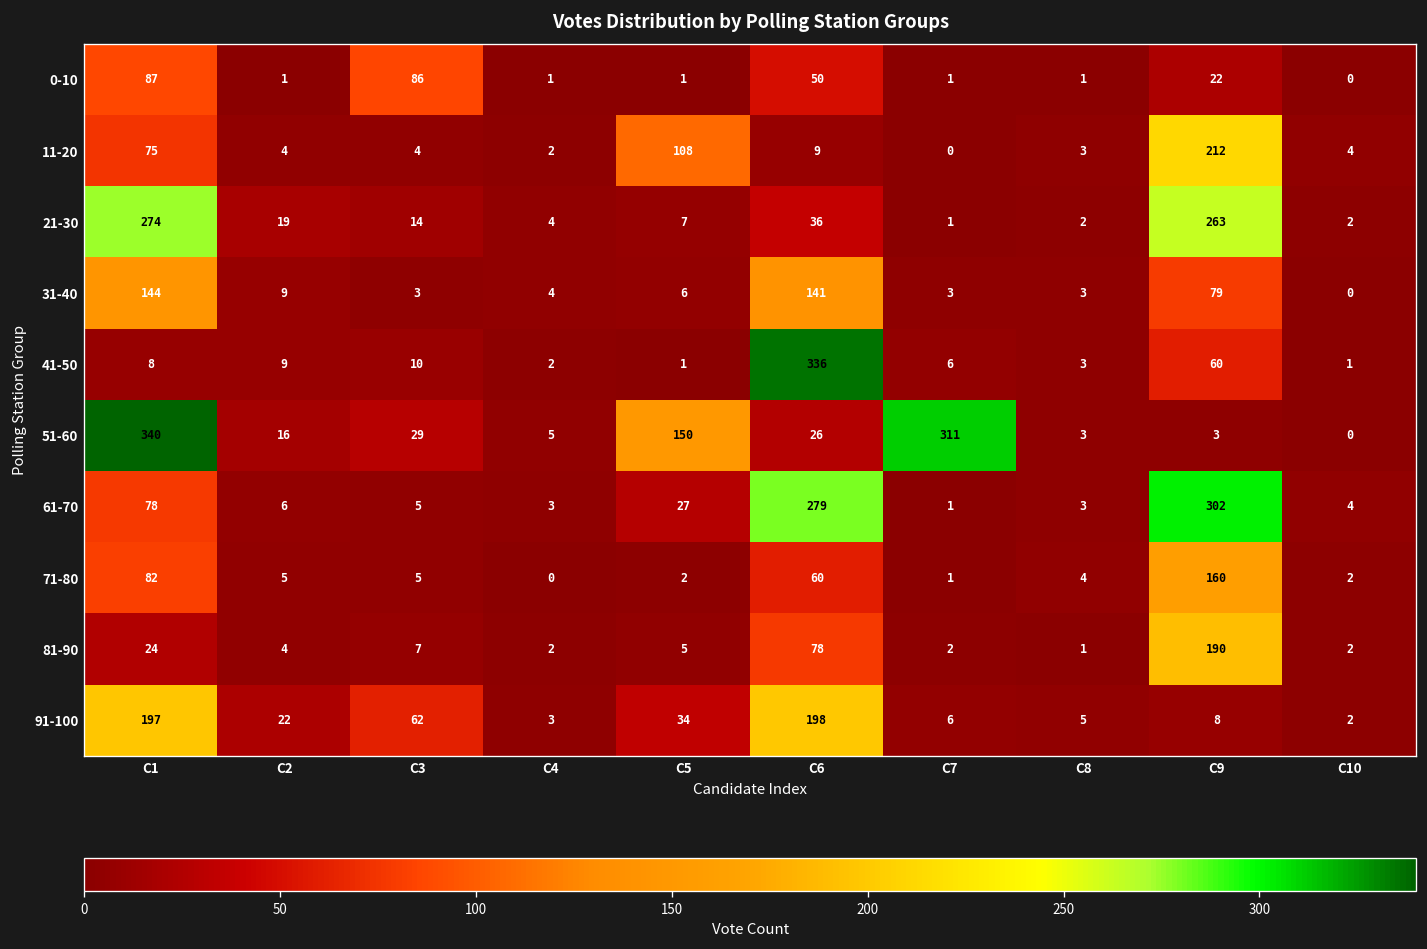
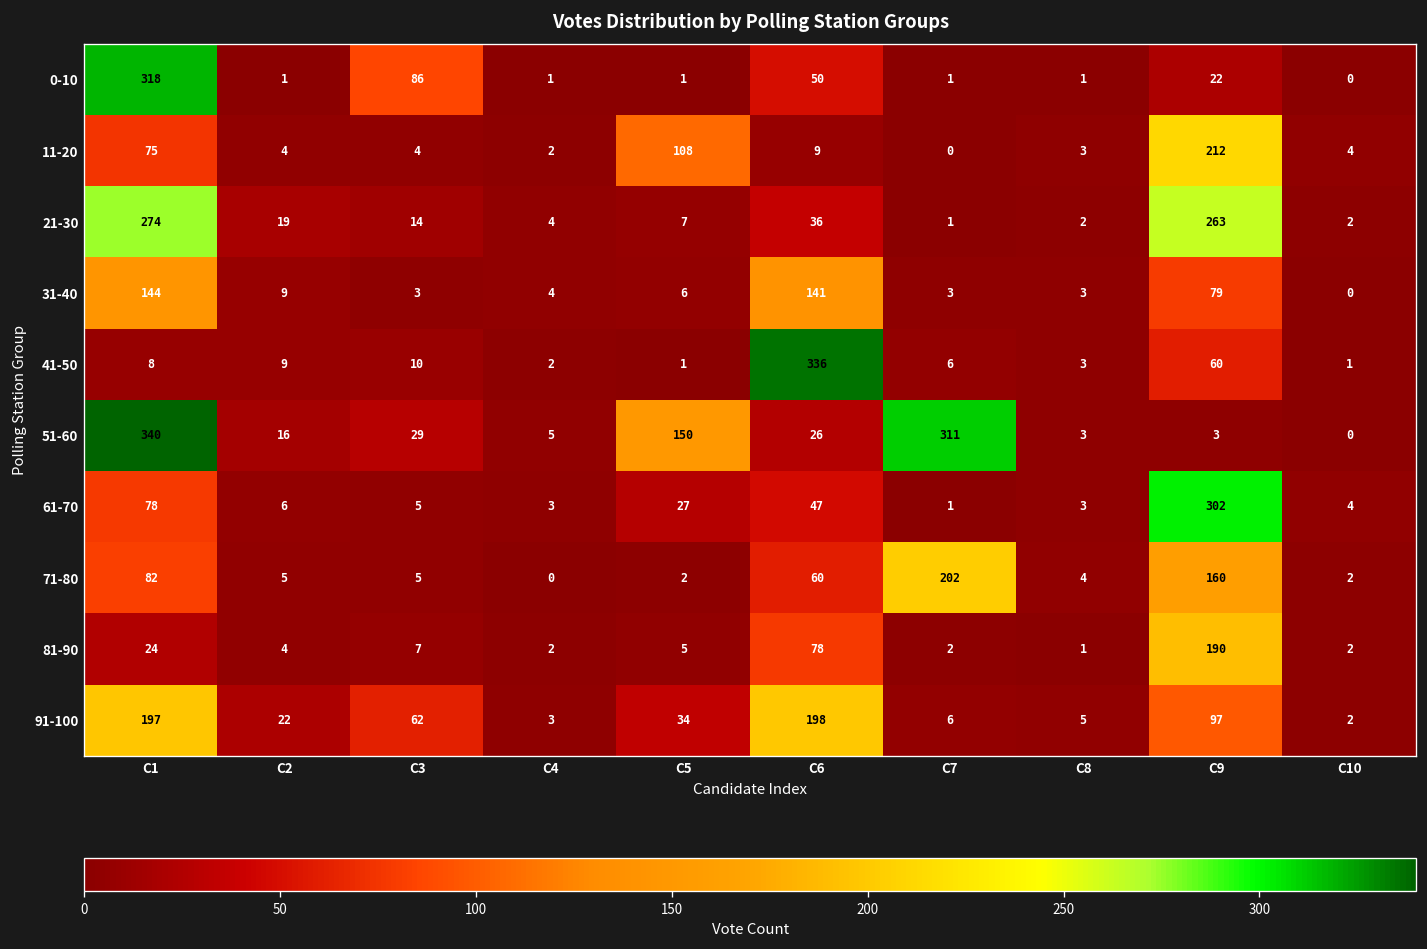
  {
    "0-10": {
-     "C1": 87,
+     "C1": 318,
      "C2": 1,
      "C3": 86,
      "C4": 1,
      "C5": 1,
      "C6": 50,
      "C7": 1,
      "C8": 1,
      "C9": 22,
      "C10": 0
    },
    "11-20": {
      "C1": 75,
      "C2": 4,
      "C3": 4,
      "C4": 2,
      "C5": 108,
      "C6": 9,
      "C7": 0,
      "C8": 3,
      "C9": 212,
      "C10": 4
    },
    "21-30": {
      "C1": 274,
      "C2": 19,
      "C3": 14,
      "C4": 4,
      "C5": 7,
      "C6": 36,
      "C7": 1,
      "C8": 2,
      "C9": 263,
      "C10": 2
    },
    "31-40": {
      "C1": 144,
      "C2": 9,
      "C3": 3,
      "C4": 4,
      "C5": 6,
      "C6": 141,
      "C7": 3,
      "C8": 3,
      "C9": 79,
      "C10": 0
    },
    "41-50": {
      "C1": 8,
      "C2": 9,
      "C3": 10,
      "C4": 2,
      "C5": 1,
      "C6": 336,
      "C7": 6,
      "C8": 3,
      "C9": 60,
      "C10": 1
    },
    "51-60": {
      "C1": 340,
      "C2": 16,
      "C3": 29,
      "C4": 5,
      "C5": 150,
      "C6": 26,
      "C7": 311,
      "C8": 3,
      "C9": 3,
      "C10": 0
    },
    "61-70": {
      "C1": 78,
      "C2": 6,
      "C3": 5,
      "C4": 3,
      "C5": 27,
-     "C6": 279,
+     "C6": 47,
      "C7": 1,
      "C8": 3,
      "C9": 302,
      "C10": 4
    },
    "71-80": {
      "C1": 82,
      "C2": 5,
      "C3": 5,
      "C4": 0,
      "C5": 2,
      "C6": 60,
-     "C7": 1,
+     "C7": 202,
      "C8": 4,
      "C9": 160,
      "C10": 2
    },
    "81-90": {
      "C1": 24,
      "C2": 4,
      "C3": 7,
      "C4": 2,
      "C5": 5,
      "C6": 78,
      "C7": 2,
      "C8": 1,
      "C9": 190,
      "C10": 2
    },
    "91-100": {
      "C1": 197,
      "C2": 22,
      "C3": 62,
      "C4": 3,
      "C5": 34,
      "C6": 198,
      "C7": 6,
      "C8": 5,
-     "C9": 8,
+     "C9": 97,
      "C10": 2
    }
  }
